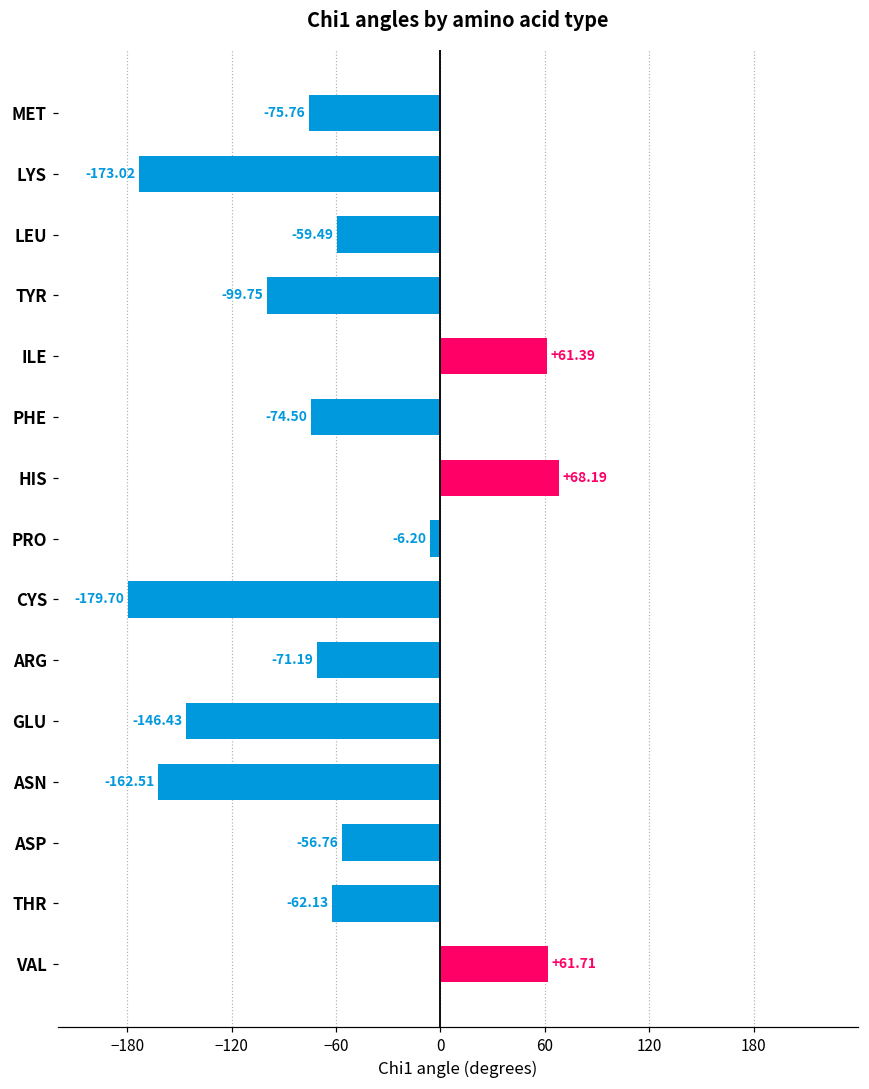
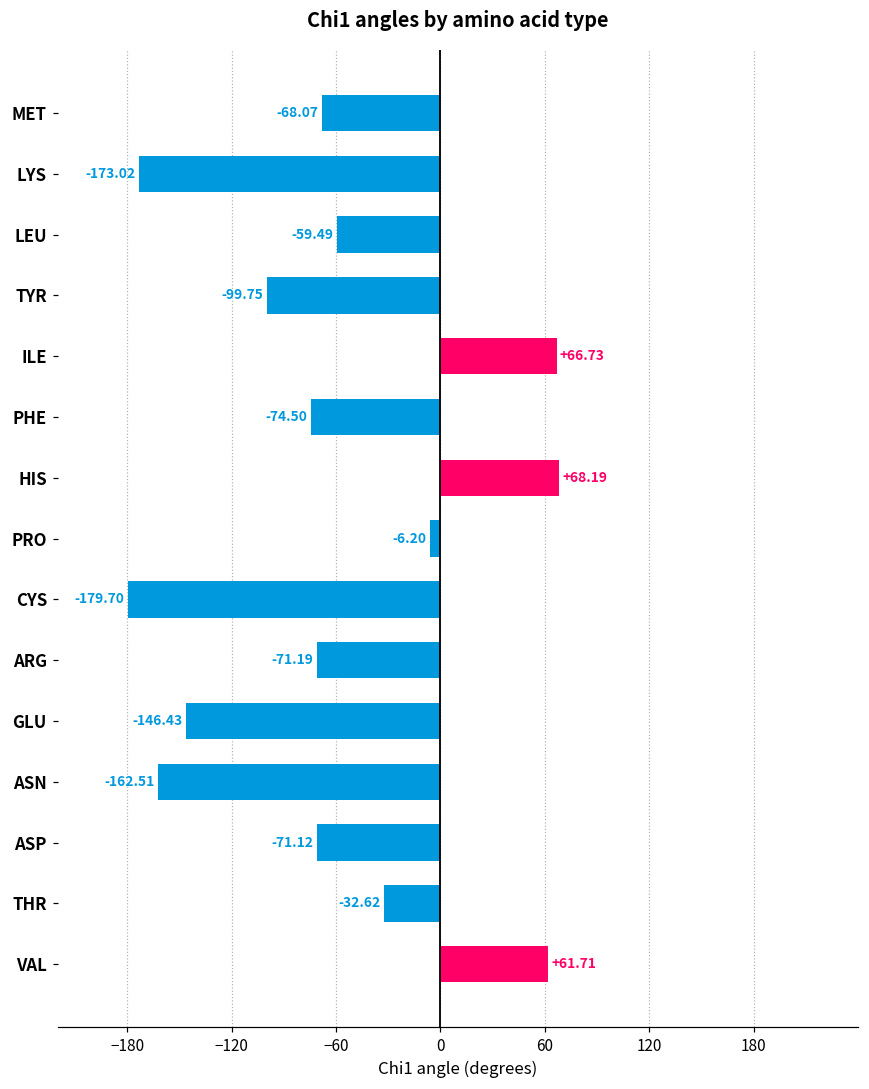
  {
-   "MET": "-75.76",
+   "MET": "-68.07",
    "LYS": "-173.02",
    "LEU": "-59.49",
    "TYR": "-99.75",
-   "ILE": "+61.39",
+   "ILE": "+66.73",
    "PHE": "-74.50",
    "HIS": "+68.19",
    "PRO": "-6.20",
    "CYS": "-179.70",
    "ARG": "-71.19",
    "GLU": "-146.43",
    "ASN": "-162.51",
-   "ASP": "-56.76",
-   "THR": "-62.13",
+   "ASP": "-71.12",
+   "THR": "-32.62",
    "VAL": "+61.71"
  }
